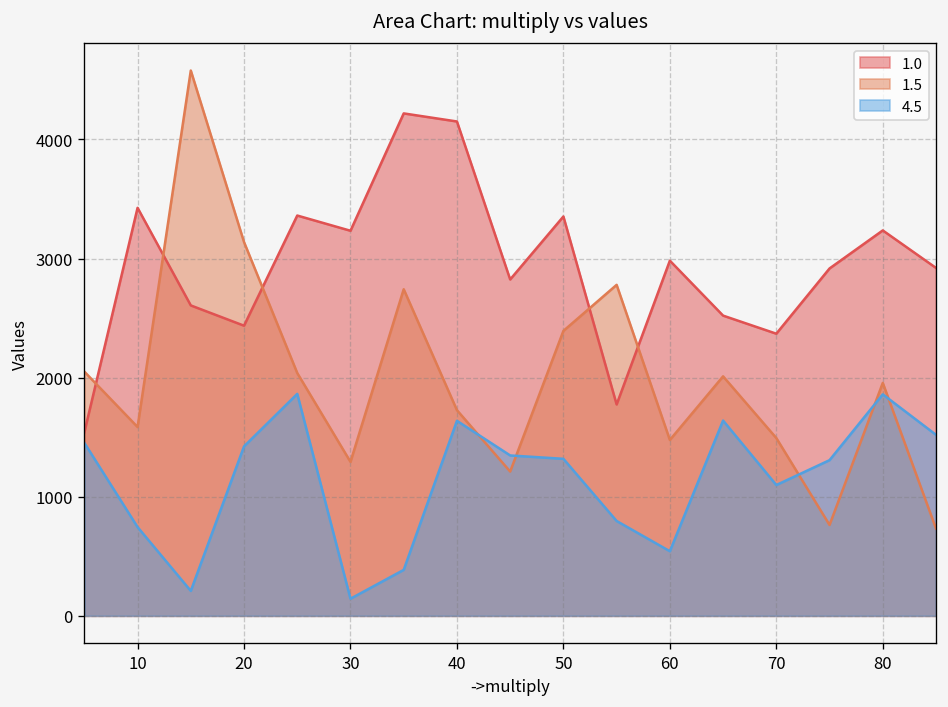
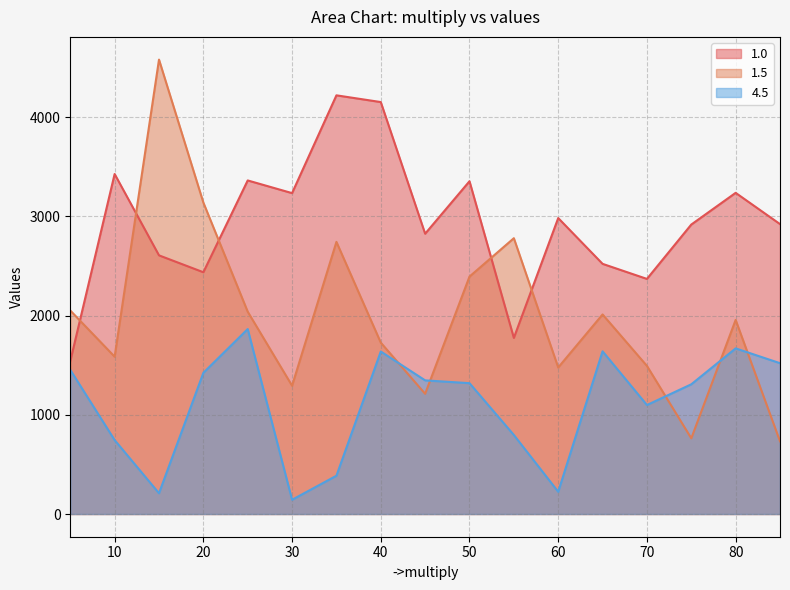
  {
    "4.5": {
      "10": 700,
      "20": 1400,
      "30": 100,
      "40": 1600,
      "50": 1300,
-     "60": 500,
+     "60": 200,
      "70": 1100,
-     "80": 1900
+     "80": 1700
    }
  }
